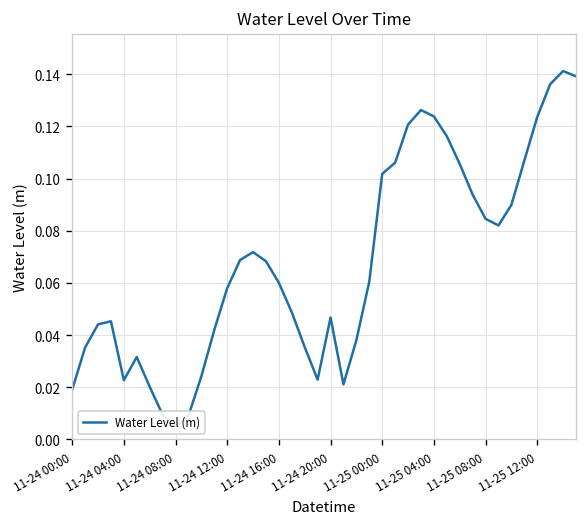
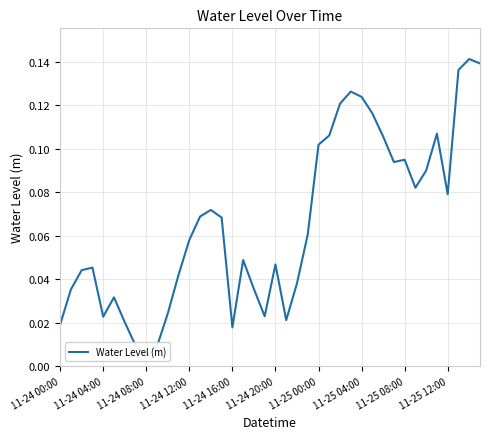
  {
    "11-24 00:00": 0.019,
    "11-24 04:00": 0.023,
    "11-24 12:00": 0.058,
-   "11-24 16:00": 0.060,
+   "11-24 16:00": 0.018,
    "11-24 20:00": 0.047,
    "11-25 00:00": 0.102,
    "11-25 04:00": 0.124,
-   "11-25 08:00": 0.085,
-   "11-25 12:00": 0.124
+   "11-25 08:00": 0.095,
+   "11-25 12:00": 0.079
  }
